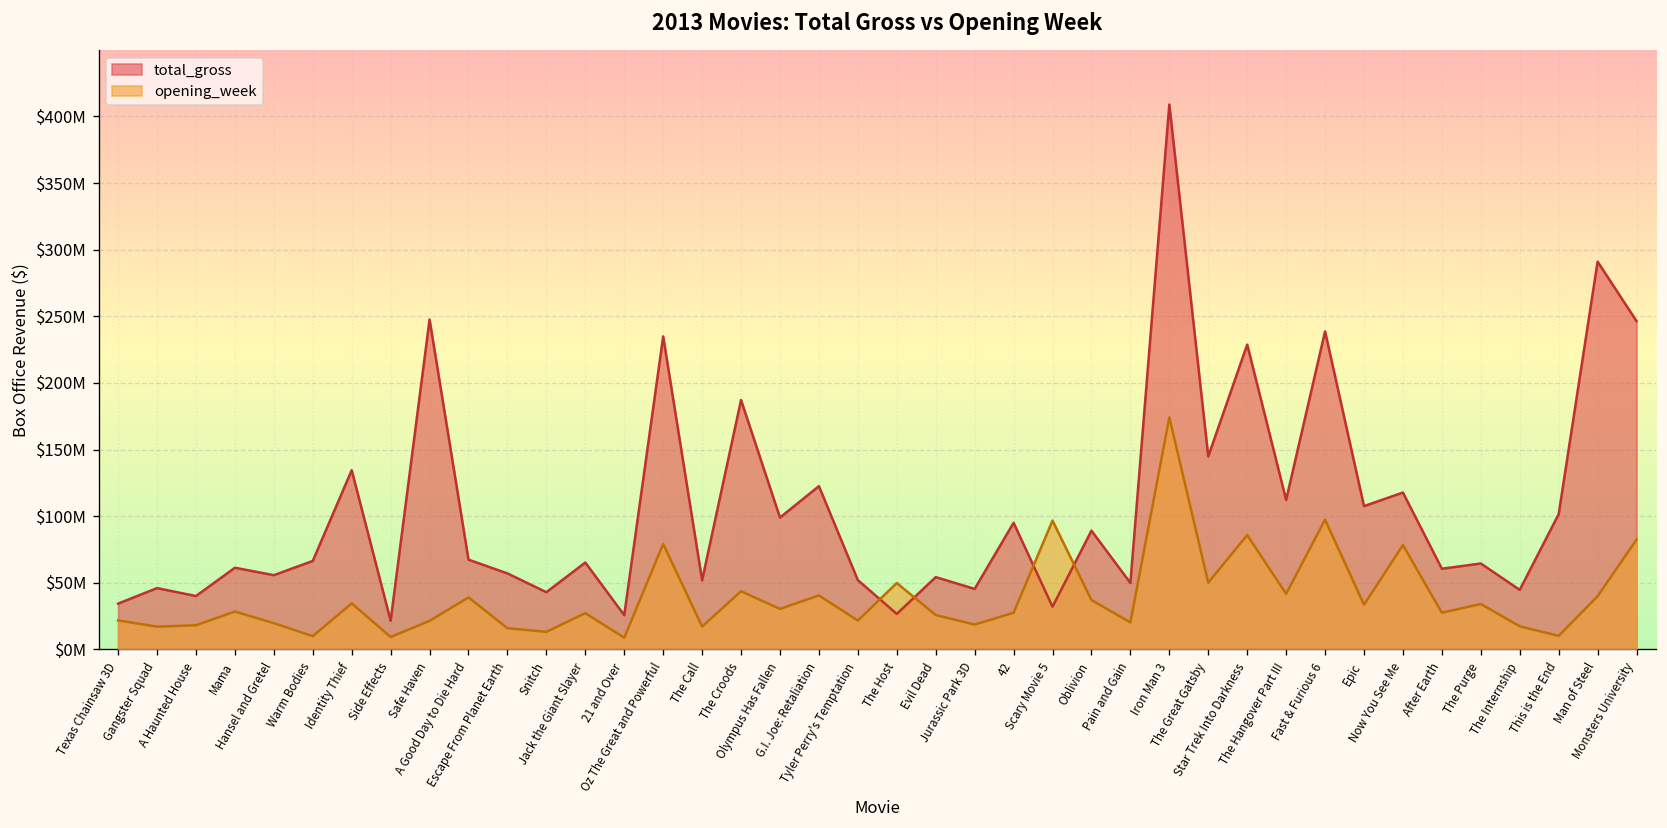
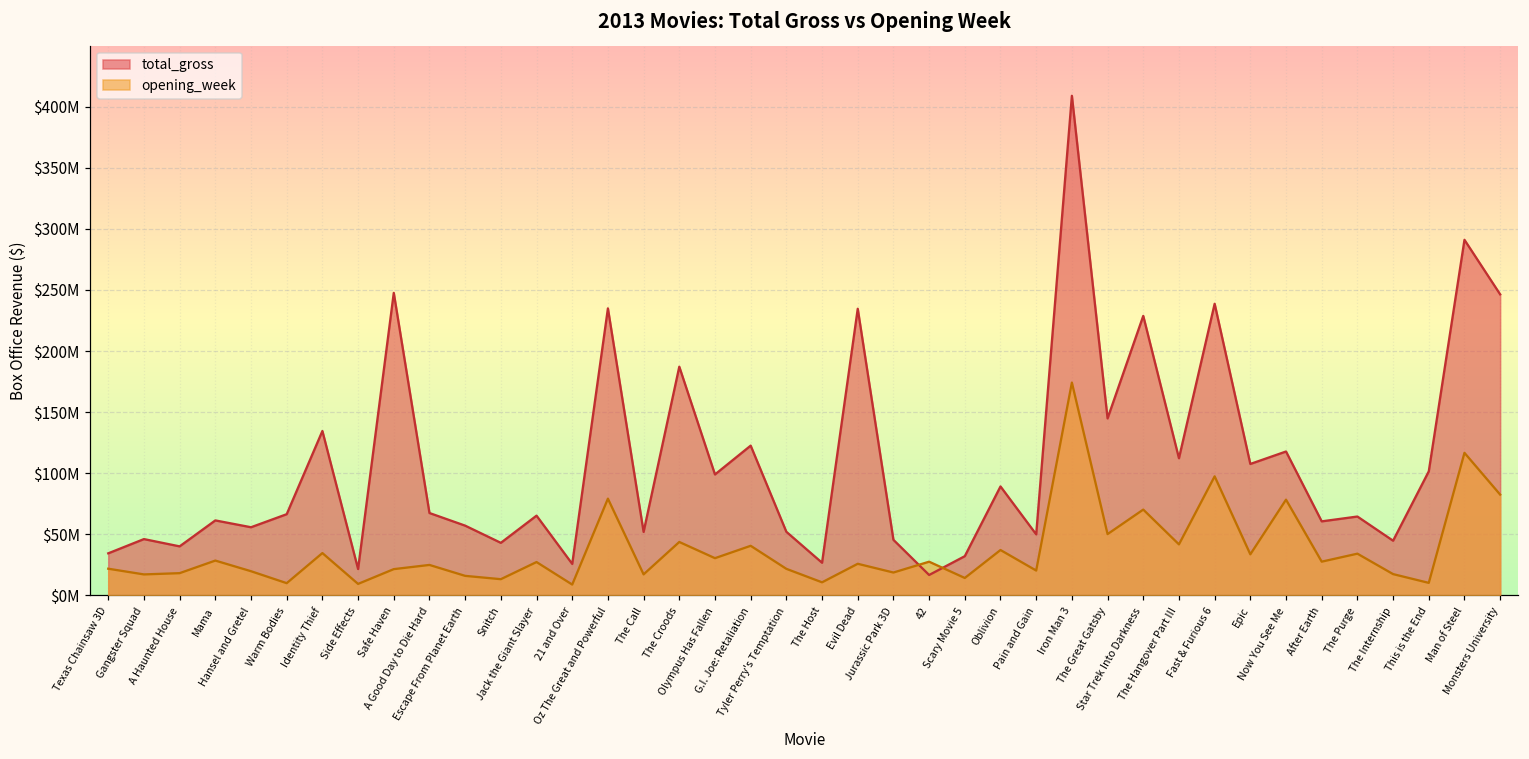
  {
    "total_gross": {
      "Texas Chainsaw 3D": "$34000000",
      "Gangster Squad": "$46000000",
      "A Haunted House": "$40000000",
      "Mama": "$61000000",
      "Hansel and Gretel": "$56000000",
      "Warm Bodies": "$66000000",
      "Identity Thief": "$135000000",
      "Side Effects": "$21000000",
      "Safe Haven": "$248000000",
      "A Good Day to Die Hard": "$67000000",
      "Escape From Planet Earth": "$57000000",
      "Snitch": "$43000000",
      "Jack the Giant Slayer": "$65000000",
      "21 and Over": "$26000000",
      "Oz The Great and Powerful": "$235000000",
      "The Call": "$52000000",
      "The Croods": "$187000000",
      "Olympus Has Fallen": "$99000000",
      "G.I. Joe: Retaliation": "$123000000",
      "Tyler Perry's Temptation": "$52000000",
      "The Host": "$27000000",
-     "Evil Dead": "$54000000",
+     "Evil Dead": "$235000000",
      "Jurassic Park 3D": "$45000000",
-     "42": "$95000000",
+     "42": "$17000000",
      "Scary Movie 5": "$32000000",
      "Oblivion": "$89000000",
      "Pain and Gain": "$50000000",
      "Iron Man 3": "$409000000",
      "The Great Gatsby": "$145000000",
      "Star Trek Into Darkness": "$229000000",
      "The Hangover Part III": "$112000000",
      "Fast & Furious 6": "$239000000",
      "Epic": "$108000000",
      "Now You See Me": "$118000000",
      "After Earth": "$61000000",
      "The Purge": "$64000000",
      "The Internship": "$45000000",
      "This is the End": "$101000000",
      "Man of Steel": "$291000000",
      "Monsters University": "$246000000"
    },
    "opening_week": {
      "Texas Chainsaw 3D": "$22000000",
      "Gangster Squad": "$17000000",
      "A Haunted House": "$18000000",
      "Mama": "$28000000",
      "Hansel and Gretel": "$20000000",
      "Warm Bodies": "$10000000",
      "Identity Thief": "$35000000",
      "Side Effects": "$9000000",
      "Safe Haven": "$21000000",
-     "A Good Day to Die Hard": "$39000000",
+     "A Good Day to Die Hard": "$25000000",
      "Escape From Planet Earth": "$16000000",
      "Snitch": "$13000000",
      "Jack the Giant Slayer": "$27000000",
      "21 and Over": "$9000000",
      "Oz The Great and Powerful": "$79000000",
      "The Call": "$17000000",
      "The Croods": "$44000000",
      "Olympus Has Fallen": "$30000000",
      "G.I. Joe: Retaliation": "$41000000",
      "Tyler Perry's Temptation": "$22000000",
-     "The Host": "$50000000",
+     "The Host": "$11000000",
      "Evil Dead": "$26000000",
      "Jurassic Park 3D": "$19000000",
      "42": "$27000000",
-     "Scary Movie 5": "$97000000",
+     "Scary Movie 5": "$14000000",
      "Oblivion": "$37000000",
      "Pain and Gain": "$20000000",
      "Iron Man 3": "$174000000",
      "The Great Gatsby": "$50000000",
-     "Star Trek Into Darkness": "$86000000",
+     "Star Trek Into Darkness": "$70000000",
      "The Hangover Part III": "$42000000",
      "Fast & Furious 6": "$97000000",
      "Epic": "$34000000",
      "Now You See Me": "$78000000",
      "After Earth": "$28000000",
      "The Purge": "$34000000",
      "The Internship": "$17000000",
      "This is the End": "$10000000",
-     "Man of Steel": "$40000000",
+     "Man of Steel": "$117000000",
      "Monsters University": "$82000000"
    }
  }
